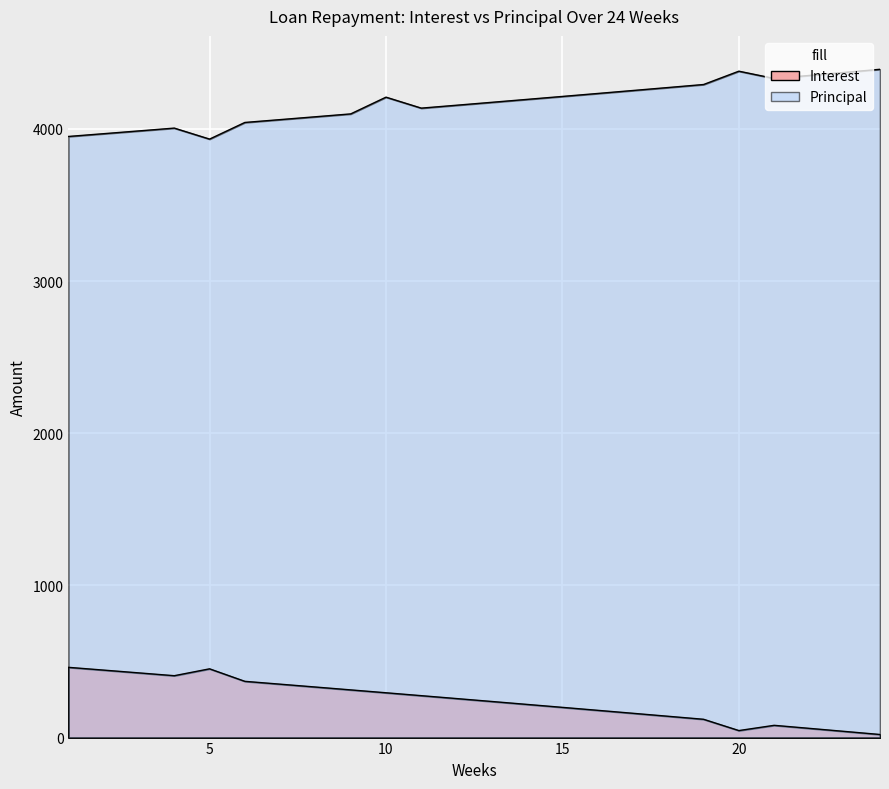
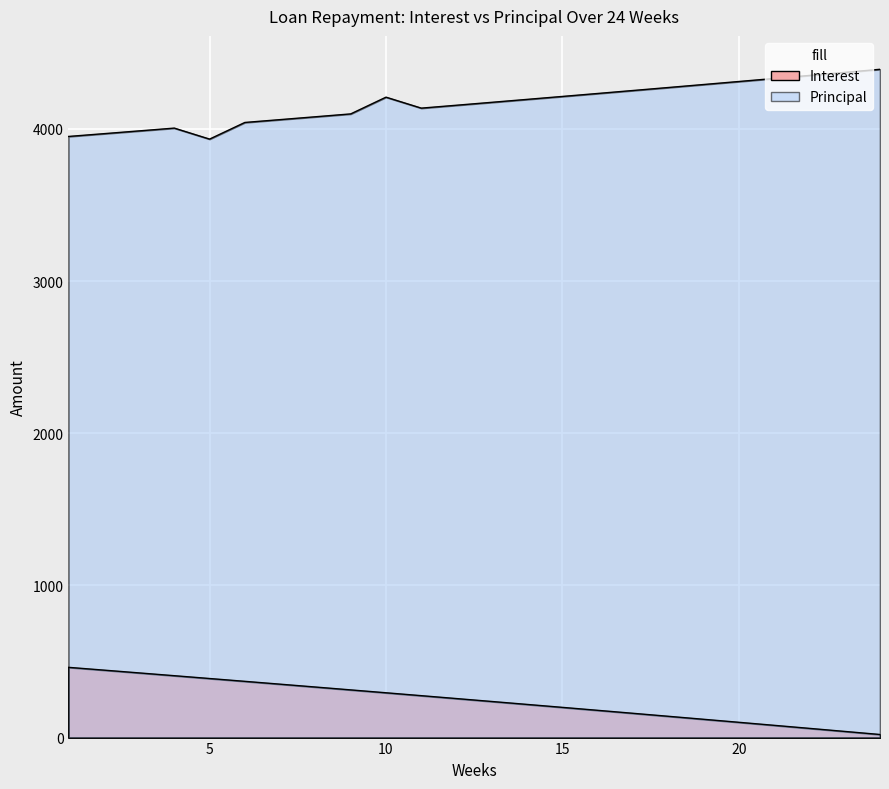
  {
    "Interest": {
-     "5": 450,
+     "5": 390,
      "10": 290,
      "15": 200,
-     "20": 50
+     "20": 100
    },
    "Principal": {
      "5": 3930,
      "10": 4210,
      "15": 4210,
-     "20": 4380
+     "20": 4310
    }
  }
